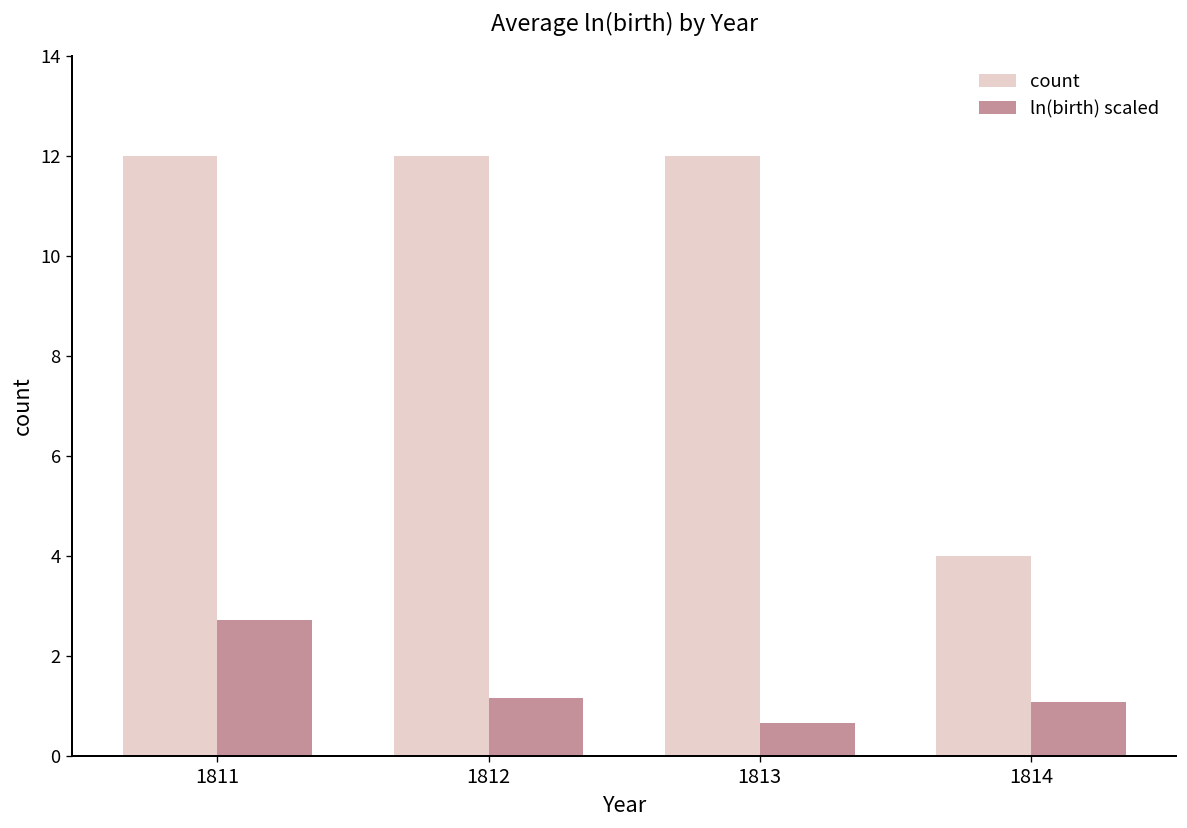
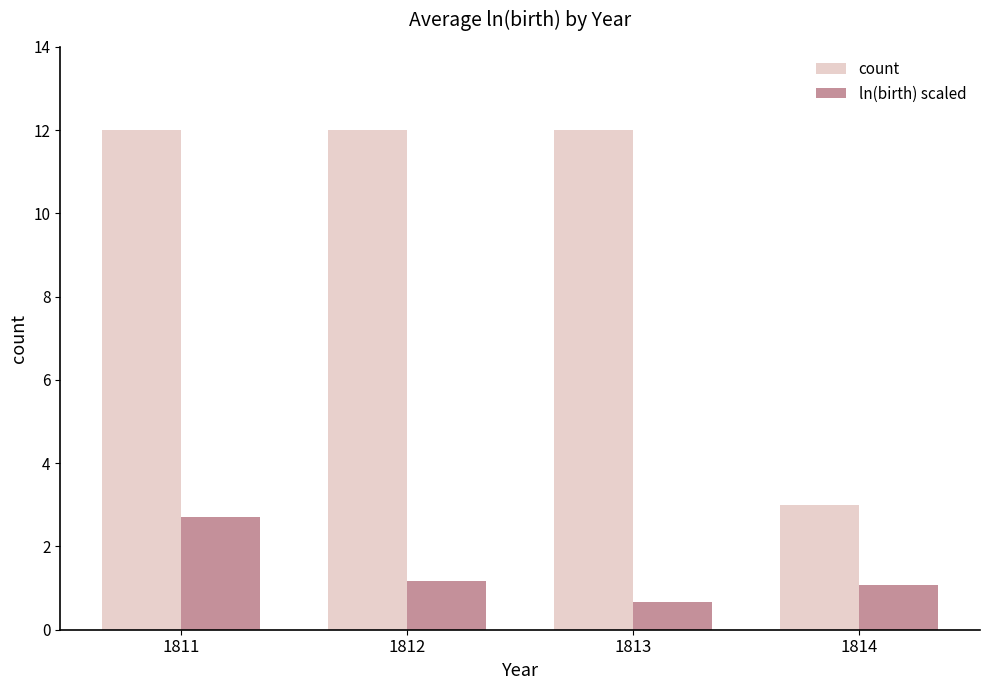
  {
    "count": {
      "1811": 12,
      "1812": 12,
      "1813": 12,
-     "1814": 4
+     "1814": 3
    },
    "ln(birth) scaled": {
      "1811": 2.7,
      "1812": 1.2,
      "1813": 0.7,
      "1814": 1.1
    }
  }
